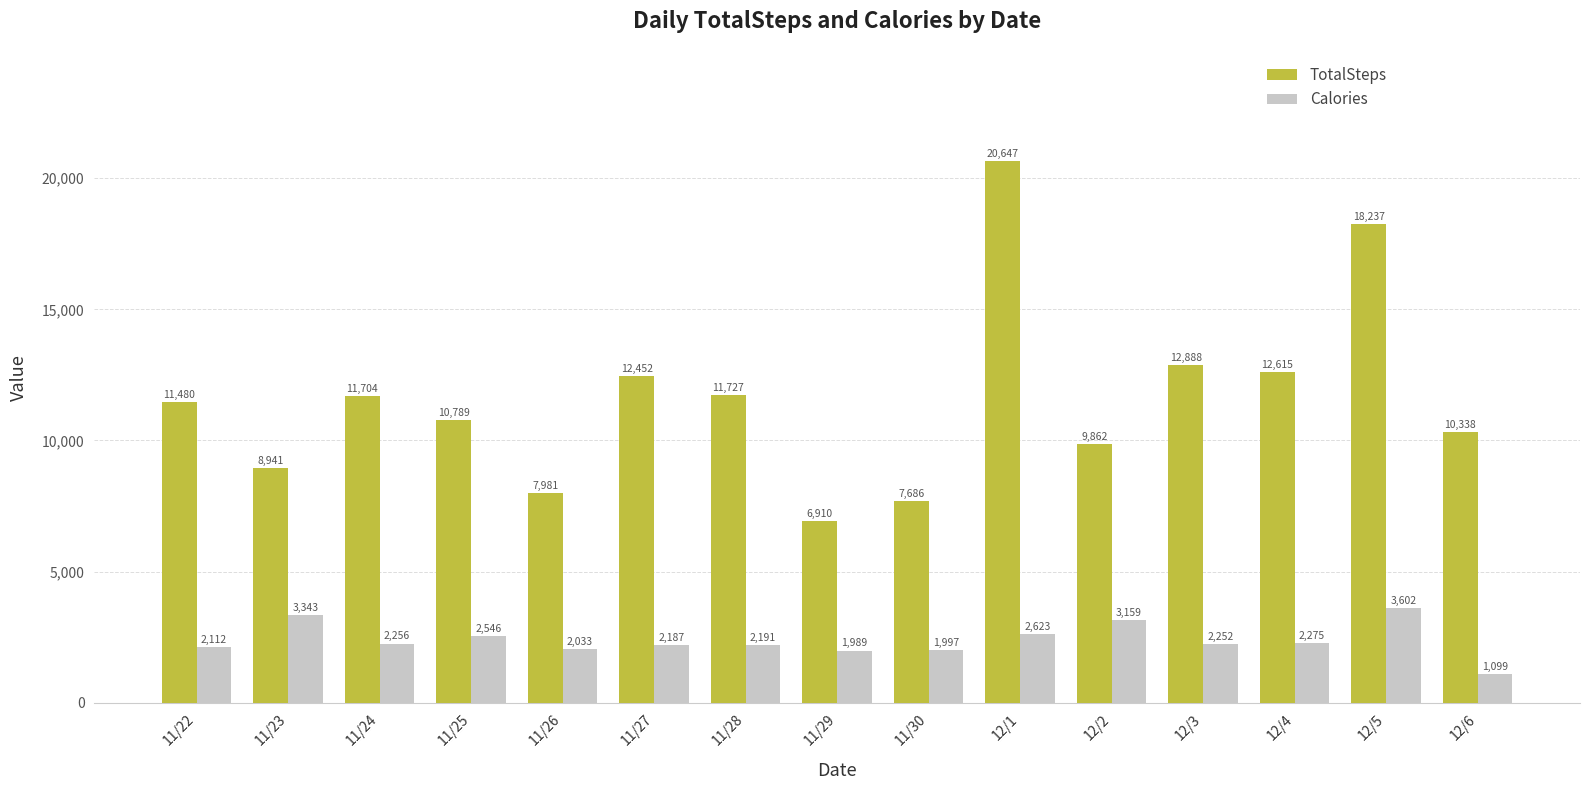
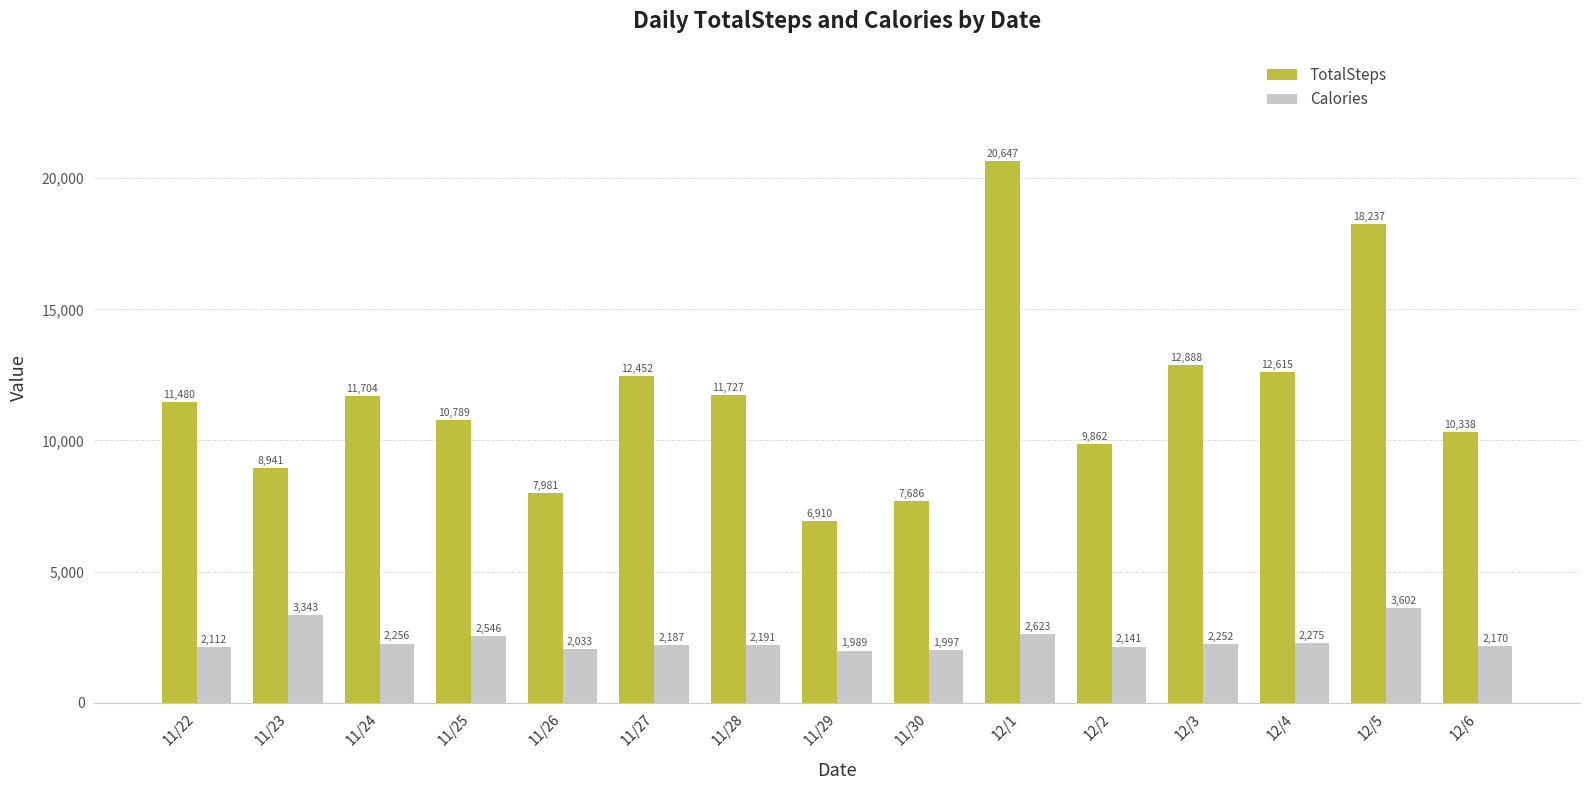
  {
    "TotalSteps": {
      "11/22": "11,480",
      "11/23": "8,941",
      "11/24": "11,704",
      "11/25": "10,789",
      "11/26": "7,981",
      "11/27": "12,452",
      "11/28": "11,727",
      "11/29": "6,910",
      "11/30": "7,686",
      "12/1": "20,647",
      "12/2": "9,862",
      "12/3": "12,888",
      "12/4": "12,615",
      "12/5": "18,237",
      "12/6": "10,338"
    },
    "Calories": {
      "11/22": "2,112",
      "11/23": "3,343",
      "11/24": "2,256",
      "11/25": "2,546",
      "11/26": "2,033",
      "11/27": "2,187",
      "11/28": "2,191",
      "11/29": "1,989",
      "11/30": "1,997",
      "12/1": "2,623",
-     "12/2": "3,159",
+     "12/2": "2,141",
      "12/3": "2,252",
      "12/4": "2,275",
      "12/5": "3,602",
-     "12/6": "1,099"
+     "12/6": "2,170"
    }
  }
